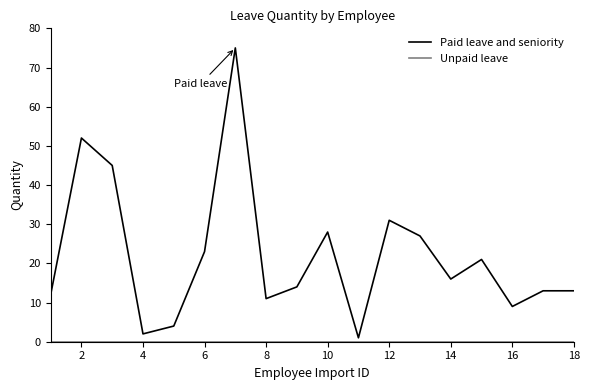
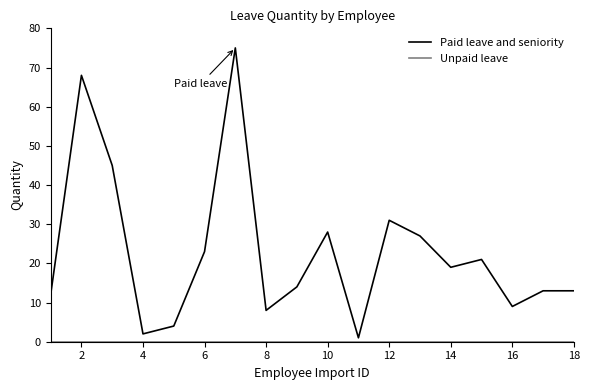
  {
    "Paid leave and seniority": {
-     "2": 52,
+     "2": 68,
      "4": 2,
      "6": 23,
-     "8": 11,
+     "8": 8,
      "10": 28,
      "12": 31,
-     "14": 16,
+     "14": 19,
      "16": 9,
      "18": 13
    },
    "Unpaid leave": {
      "2": 0,
      "4": 0,
      "6": 0,
      "8": 0,
      "10": 0,
      "12": 0,
      "14": 0,
      "16": 0,
      "18": 0
    }
  }
